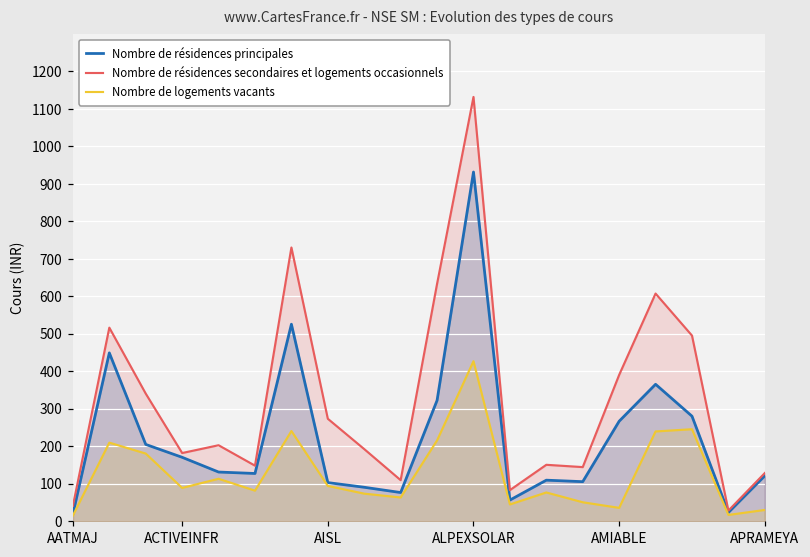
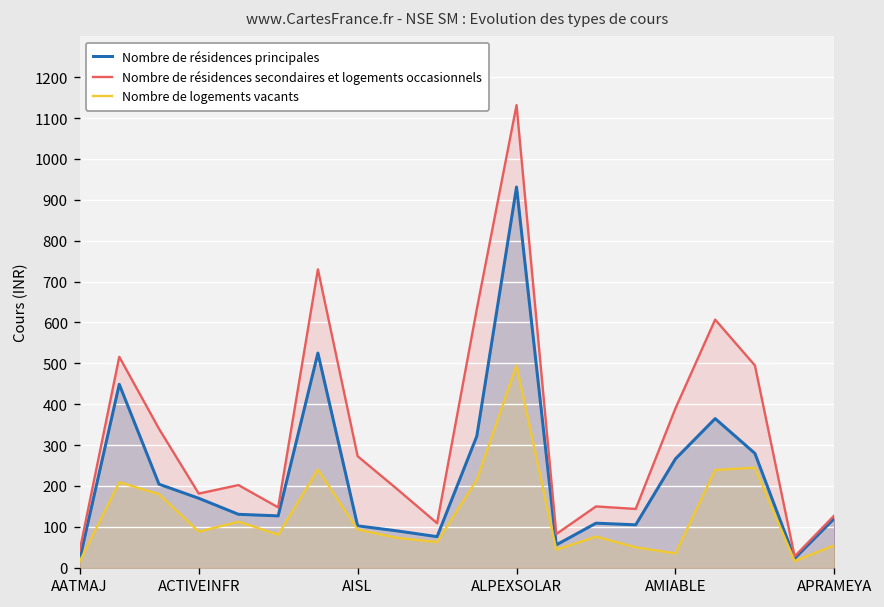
  {
    "Nombre de résidences principales": {
      "ACTIVEINFR": 170,
      "AISL": 100,
      "ALPEXSOLAR": 930,
      "AMIABLE": 270
    },
    "Nombre de résidences secondaires et logements occasionnels": {
      "AATMAJ": 40,
      "ACTIVEINFR": 180,
      "AISL": 270,
      "ALPEXSOLAR": 1130,
      "AMIABLE": 390
    },
    "Nombre de logements vacants": {
      "ACTIVEINFR": 90,
      "AISL": 90,
-     "ALPEXSOLAR": 430,
+     "ALPEXSOLAR": 500,
      "AMIABLE": 40,
-     "APRAMEYA": 30
+     "APRAMEYA": 60
    }
  }
